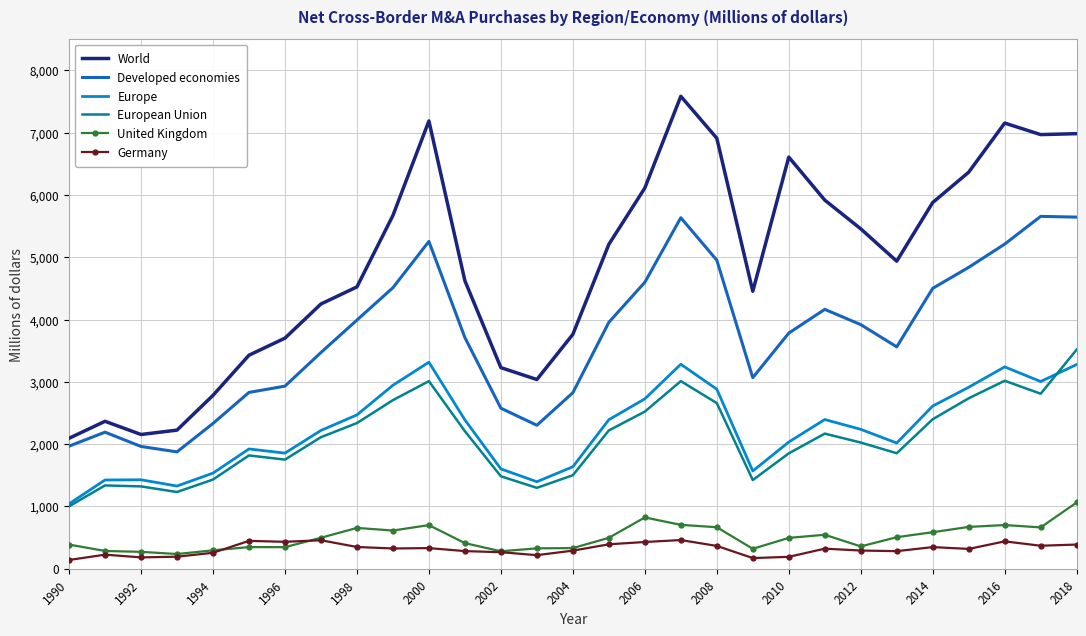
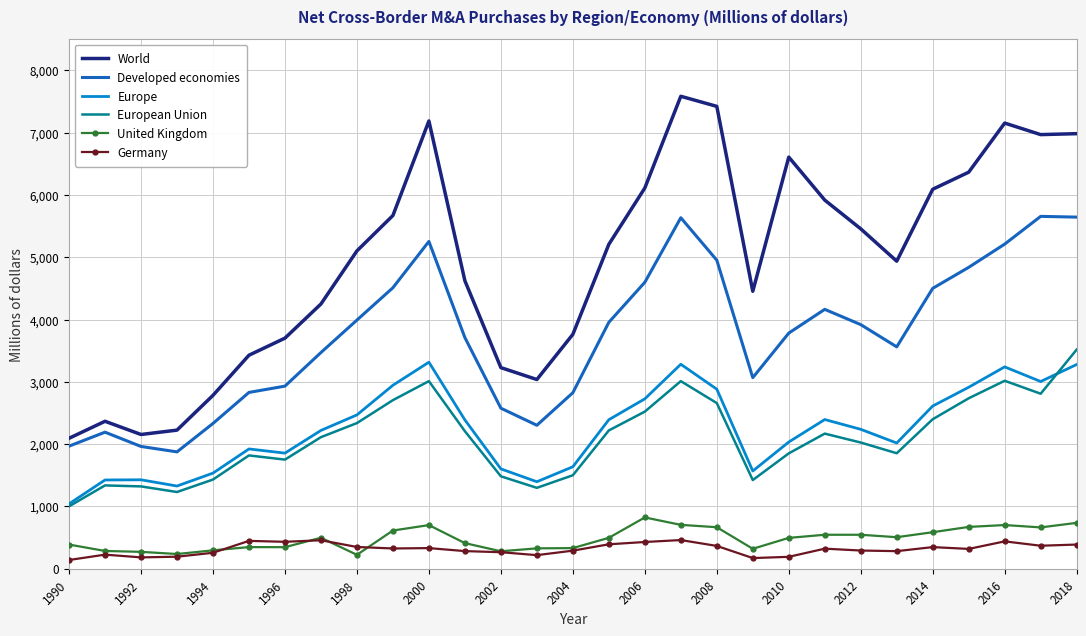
  {
    "World": {
      "1990": "2,100",
      "1992": "2,200",
      "1994": "2,800",
      "1996": "3,700",
-     "1998": "4,500",
+     "1998": "5,100",
      "2000": "7,200",
      "2002": "3,200",
      "2004": "3,800",
      "2006": "6,100",
-     "2008": "6,900",
+     "2008": "7,400",
      "2010": "6,600",
      "2012": "5,500",
-     "2014": "5,900",
+     "2014": "6,100",
      "2016": "7,200",
      "2018": "7,000"
    },
    "European Union": {
      "1992": "1,300",
      "1994": "1,400",
      "1996": "1,800",
      "1998": "2,300",
      "2000": "3,000",
      "2002": "1,500",
      "2004": "1,500",
      "2006": "2,500",
      "2008": "2,700",
      "2010": "1,900",
      "2012": "2,000",
      "2014": "2,400",
      "2016": "3,000",
      "2018": "3,500"
    },
    "United Kingdom": {
      "1990": "400",
      "1992": "300",
      "1996": "300",
-     "1998": "700",
+     "1998": "200",
      "2000": "700",
      "2006": "800",
      "2008": "700",
      "2010": "500",
-     "2012": "400",
+     "2012": "500",
      "2014": "600",
      "2016": "700",
-     "2018": "1,100"
+     "2018": "700"
    },
    "Germany": {
      "1990": "100",
      "1992": "200",
      "1996": "400",
      "1998": "400",
      "2000": "300",
      "2006": "400",
      "2008": "400",
      "2010": "200",
      "2012": "300",
      "2014": "300",
      "2016": "400",
      "2018": "400"
    }
  }
